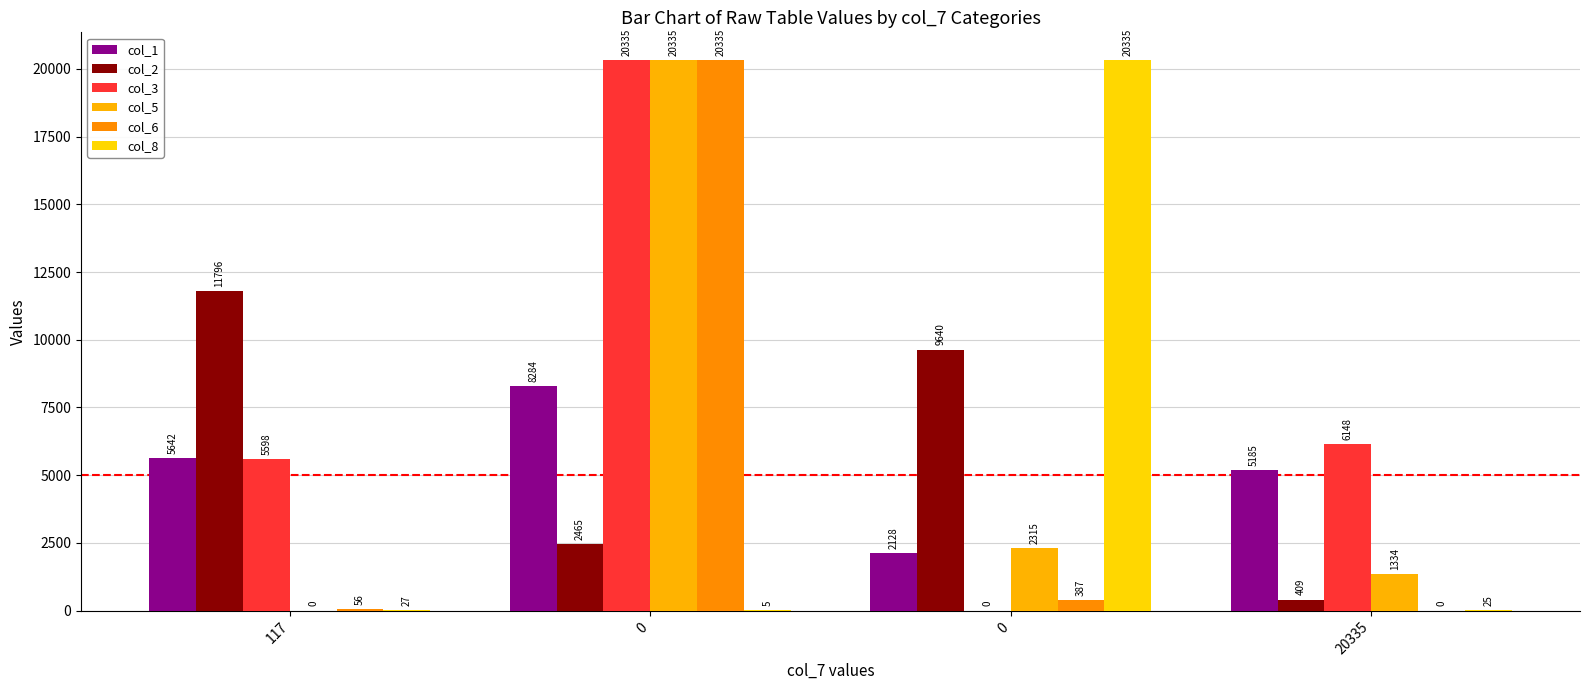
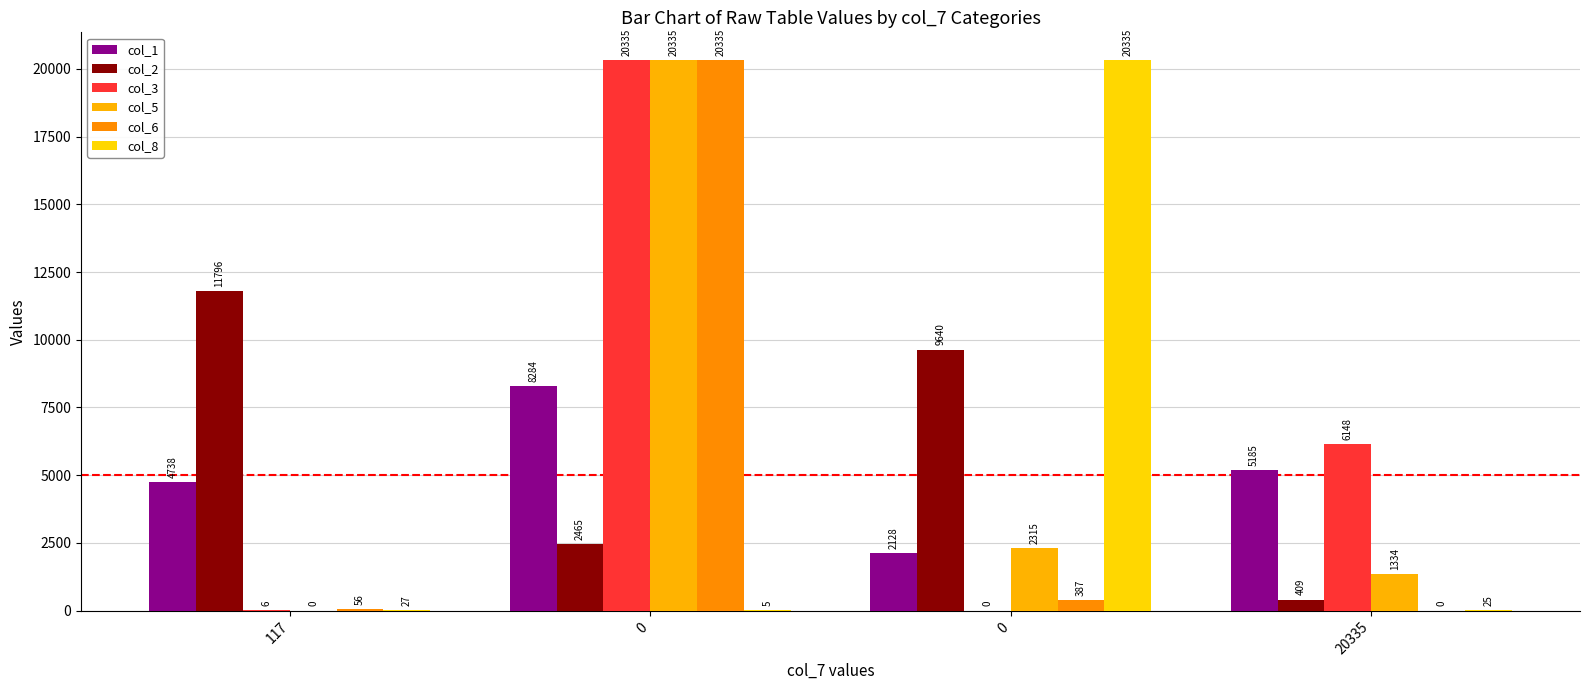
  {
    "col_1": {
-     "117": 5642,
+     "117": 4738,
      "20335": 5185
    },
    "col_2": {
      "117": 11796,
      "20335": 409
    },
    "col_3": {
-     "117": 5598,
+     "117": 6,
      "20335": 6148
    }
  }
